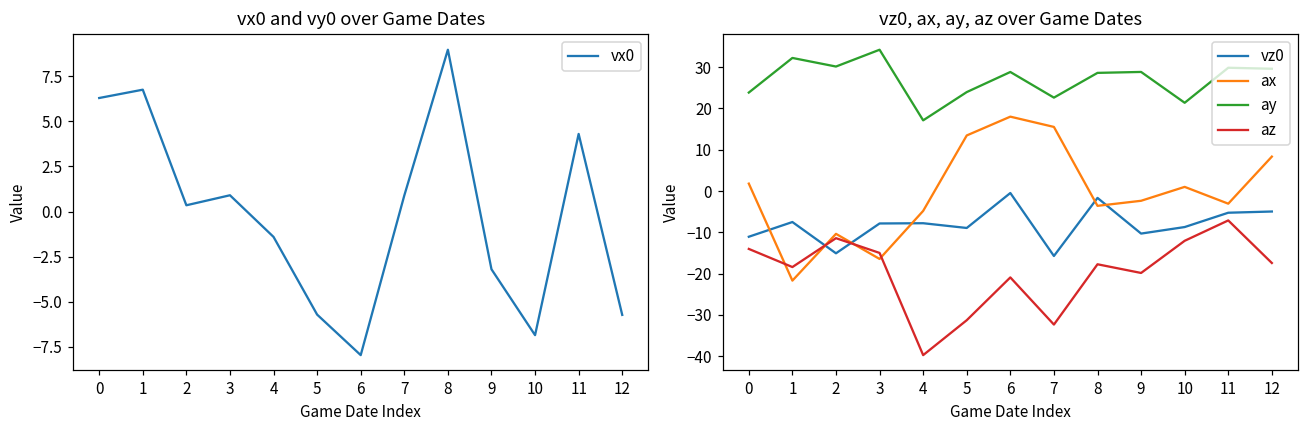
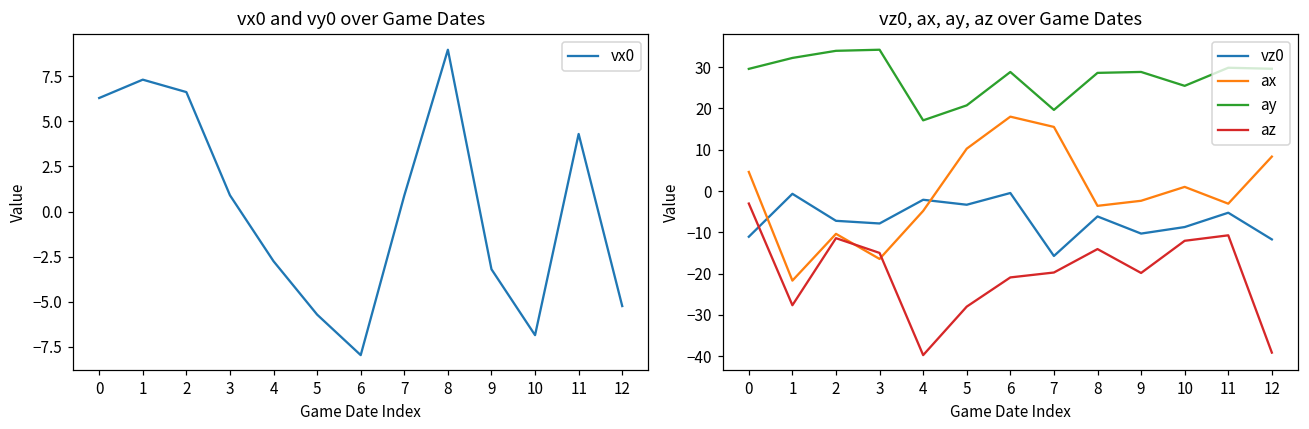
  {
    "vx0 and vy0 over Game Dates": {
      "0": 6.3,
-     "1": 6.8,
-     "2": 0.4,
+     "1": 7.3,
+     "2": 6.6,
      "3": 0.9,
-     "4": -1.4,
+     "4": -2.8,
      "5": -5.7,
      "6": -8.0,
      "7": 0.9,
      "8": 9.0,
      "9": -3.2,
      "10": -6.9,
      "11": 4.3,
-     "12": -5.7
+     "12": -5.2
    },
    "vz0, ax, ay, az over Game Dates": {
      "vz0": {
        "0": -11,
-       "1": -8,
-       "2": -15,
+       "1": -1,
+       "2": -7,
        "3": -8,
-       "4": -8,
-       "5": -9,
+       "4": -2,
+       "5": -3,
        "6": 0,
        "7": -16,
-       "8": -2,
+       "8": -6,
        "9": -10,
        "10": -9,
        "11": -5,
-       "12": -5
+       "12": -12
      },
      "ax": {
-       "0": 2,
+       "0": 5,
        "1": -22,
        "2": -10,
        "3": -16,
        "4": -5,
-       "5": 13,
+       "5": 10,
        "6": 18,
        "7": 16,
        "8": -4,
        "9": -2,
        "10": 1,
        "11": -3,
        "12": 8
      },
      "ay": {
-       "0": 24,
+       "0": 30,
        "1": 32,
-       "2": 30,
+       "2": 34,
        "3": 34,
        "4": 17,
-       "5": 24,
+       "5": 21,
        "6": 29,
-       "7": 23,
+       "7": 20,
        "8": 29,
        "9": 29,
-       "10": 21
+       "10": 25
      },
      "az": {
-       "0": -14,
-       "1": -18,
+       "0": -3,
+       "1": -28,
        "2": -11,
        "3": -15,
        "4": -40,
-       "5": -31,
+       "5": -28,
        "6": -21,
-       "7": -32,
-       "8": -18,
+       "7": -20,
+       "8": -14,
        "9": -20,
        "10": -12,
-       "11": -7,
-       "12": -17
+       "11": -11,
+       "12": -39
      }
    }
  }
